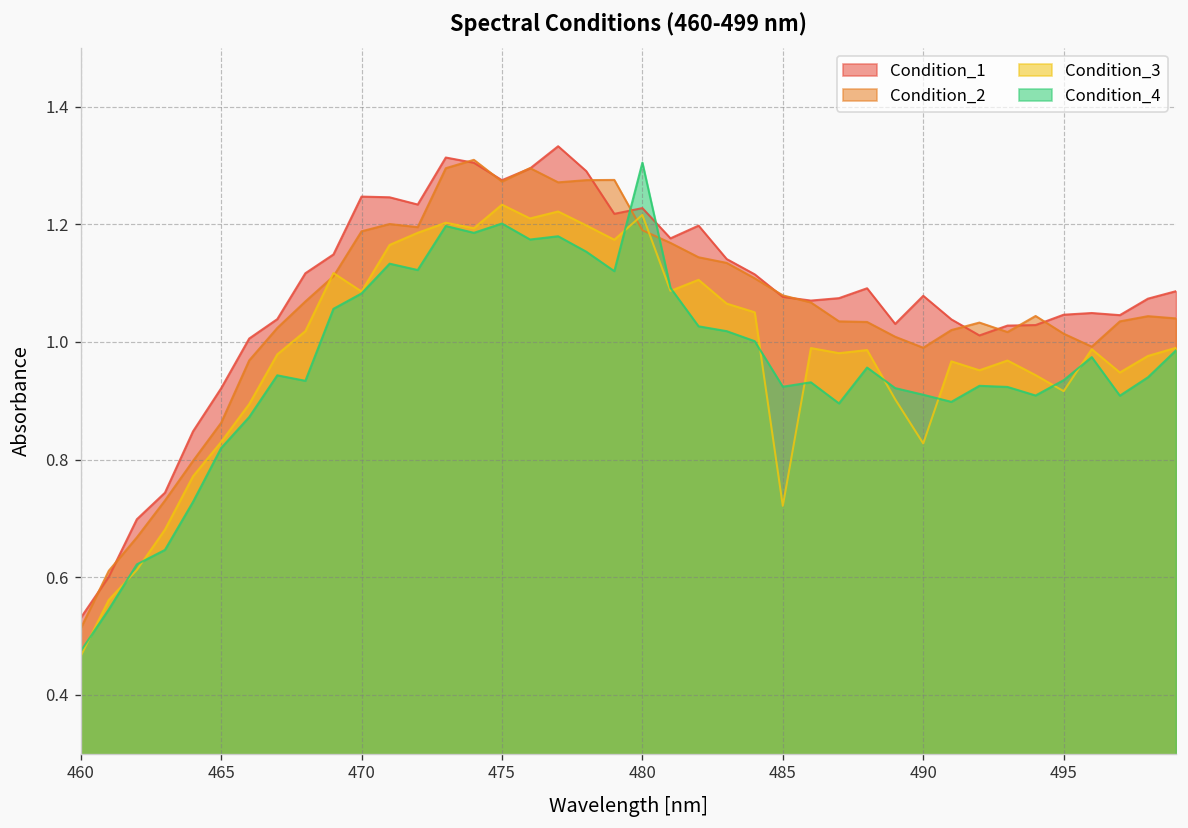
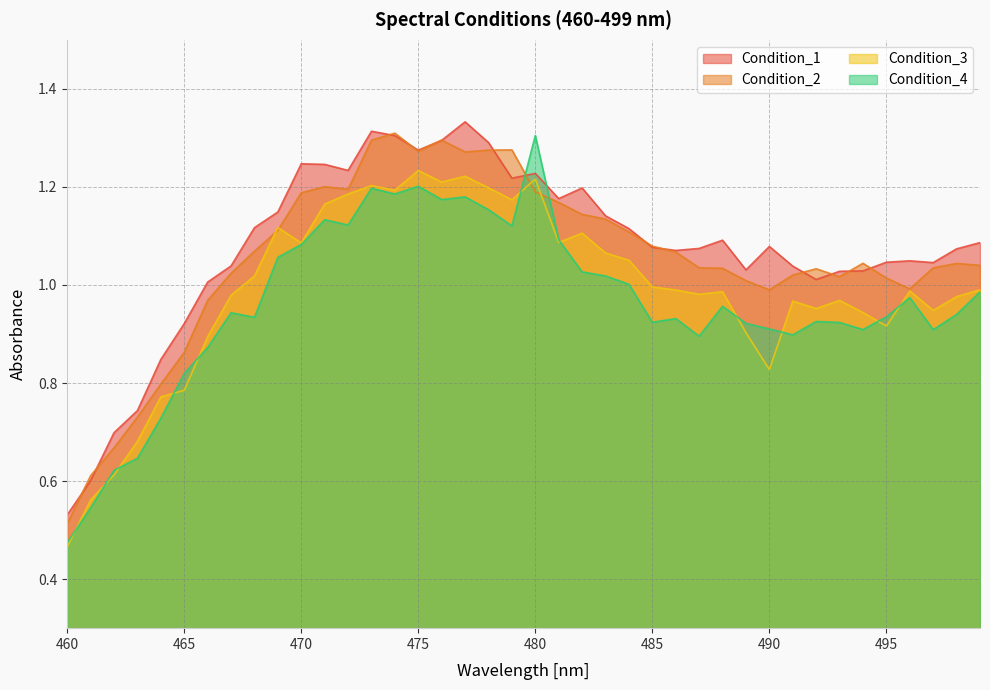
  {
    "Condition_3": {
      "460": 0.47,
-     "465": 0.83,
+     "465": 0.79,
      "475": 1.23,
      "480": 1.22,
-     "485": 0.72,
+     "485": 1.00,
      "490": 0.83,
      "495": 0.92
    },
    "Condition_4": {
      "460": 0.47,
      "465": 0.82,
      "475": 1.20,
      "480": 1.30,
      "485": 0.92,
      "490": 0.91,
      "495": 0.94
    }
  }
